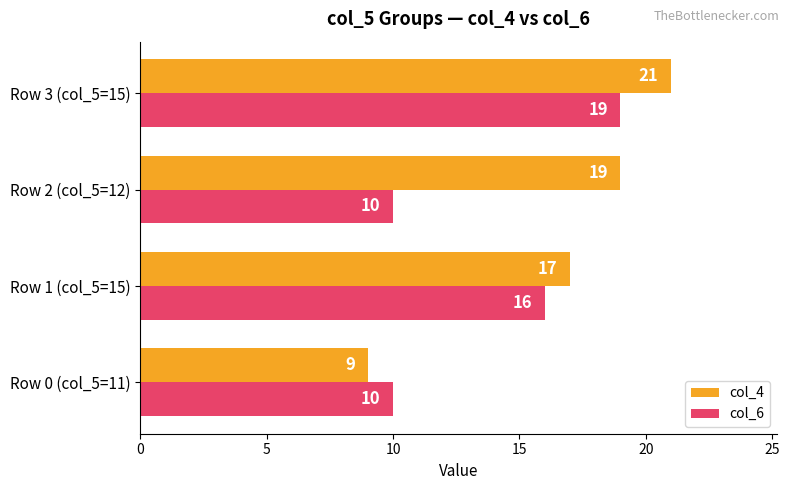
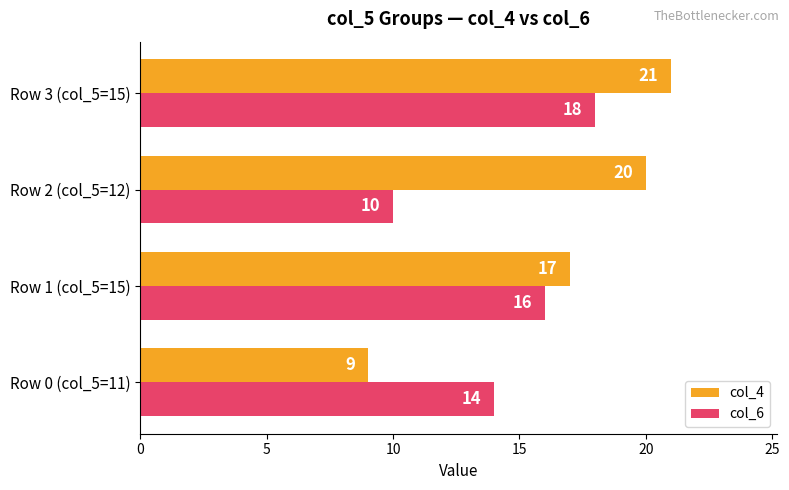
  {
    "col_4": {
      "Row 3 (col_5=15)": 21,
-     "Row 2 (col_5=12)": 19,
+     "Row 2 (col_5=12)": 20,
      "Row 1 (col_5=15)": 17,
      "Row 0 (col_5=11)": 9
    },
    "col_6": {
-     "Row 3 (col_5=15)": 19,
+     "Row 3 (col_5=15)": 18,
      "Row 2 (col_5=12)": 10,
      "Row 1 (col_5=15)": 16,
-     "Row 0 (col_5=11)": 10
+     "Row 0 (col_5=11)": 14
    }
  }
